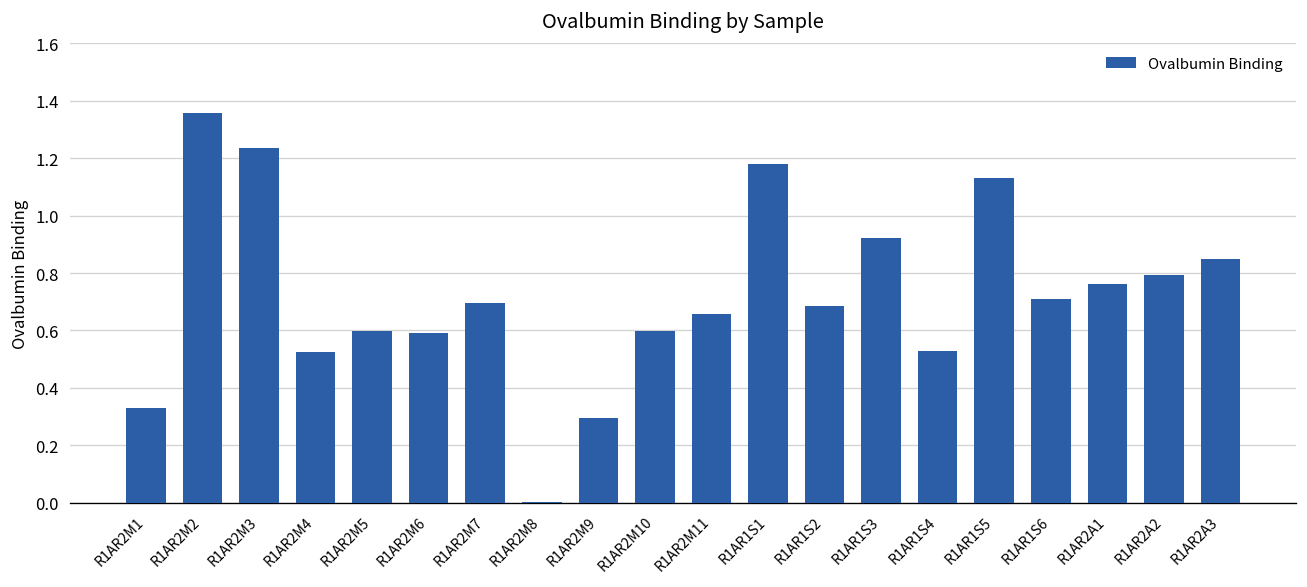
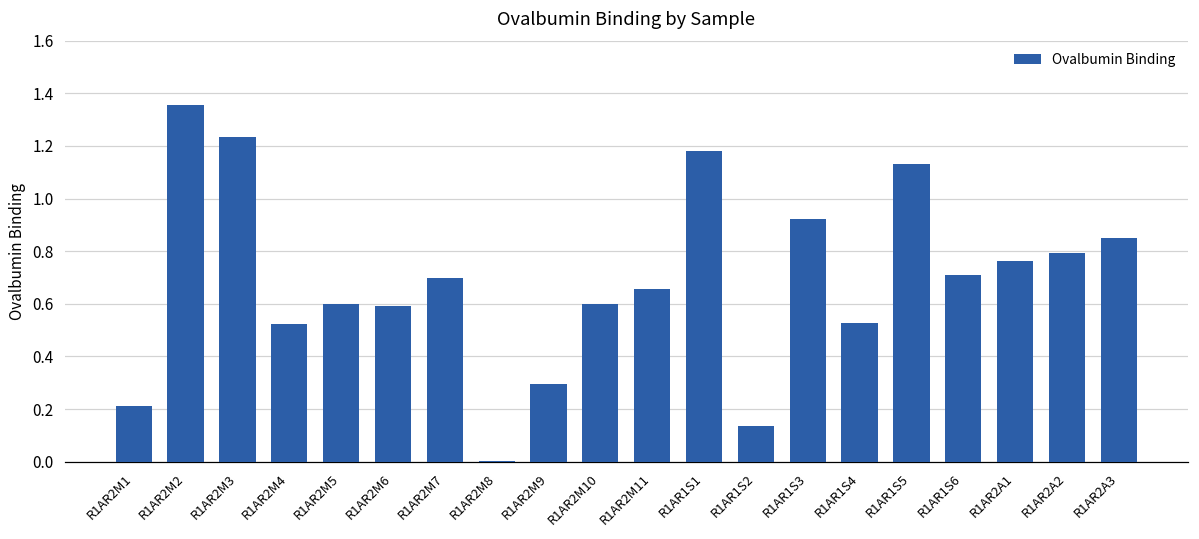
  {
-   "R1AR2M1": 0.33,
+   "R1AR2M1": 0.21,
    "R1AR2M2": 1.36,
    "R1AR2M3": 1.23,
    "R1AR2M4": 0.53,
    "R1AR2M5": 0.60,
    "R1AR2M6": 0.59,
    "R1AR2M7": 0.70,
    "R1AR2M9": 0.29,
    "R1AR2M10": 0.60,
    "R1AR2M11": 0.66,
    "R1AR1S1": 1.18,
-   "R1AR1S2": 0.69,
+   "R1AR1S2": 0.14,
    "R1AR1S3": 0.92,
    "R1AR1S4": 0.53,
    "R1AR1S5": 1.13,
    "R1AR1S6": 0.71,
    "R1AR2A1": 0.76,
    "R1AR2A2": 0.79,
    "R1AR2A3": 0.85
  }
